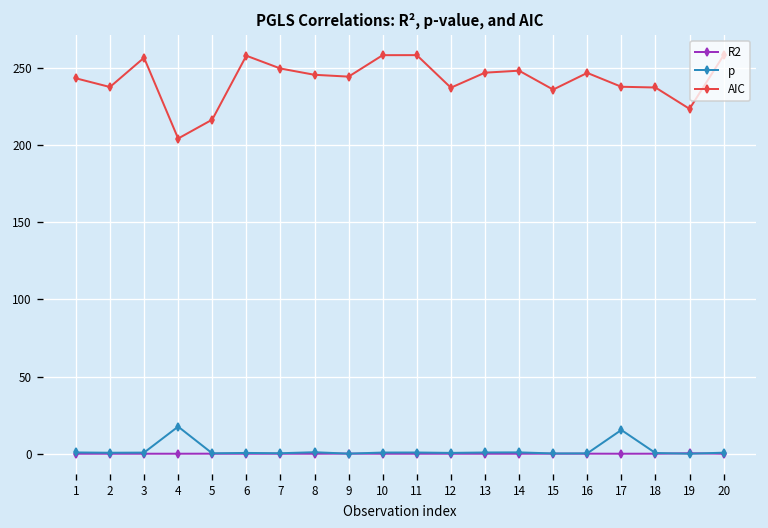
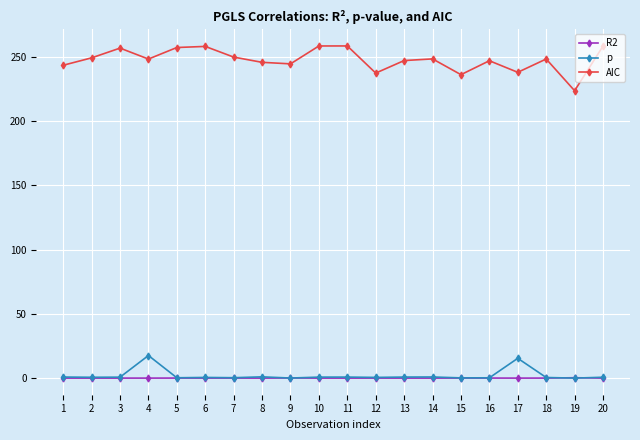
  {
    "R2": {
      "4": 0,
      "17": 0
    },
    "p": {
      "4": 18,
      "17": 15
    },
    "AIC": {
      "1": 243,
-     "2": 238,
+     "2": 249,
      "3": 257,
-     "4": 204,
-     "5": 217,
+     "4": 248,
+     "5": 257,
      "6": 258,
      "7": 250,
      "8": 246,
      "9": 244,
      "10": 258,
      "11": 258,
      "12": 237,
      "13": 247,
      "14": 248,
      "15": 236,
      "16": 247,
      "17": 238,
-     "18": 237,
+     "18": 248,
      "19": 224
    }
  }
